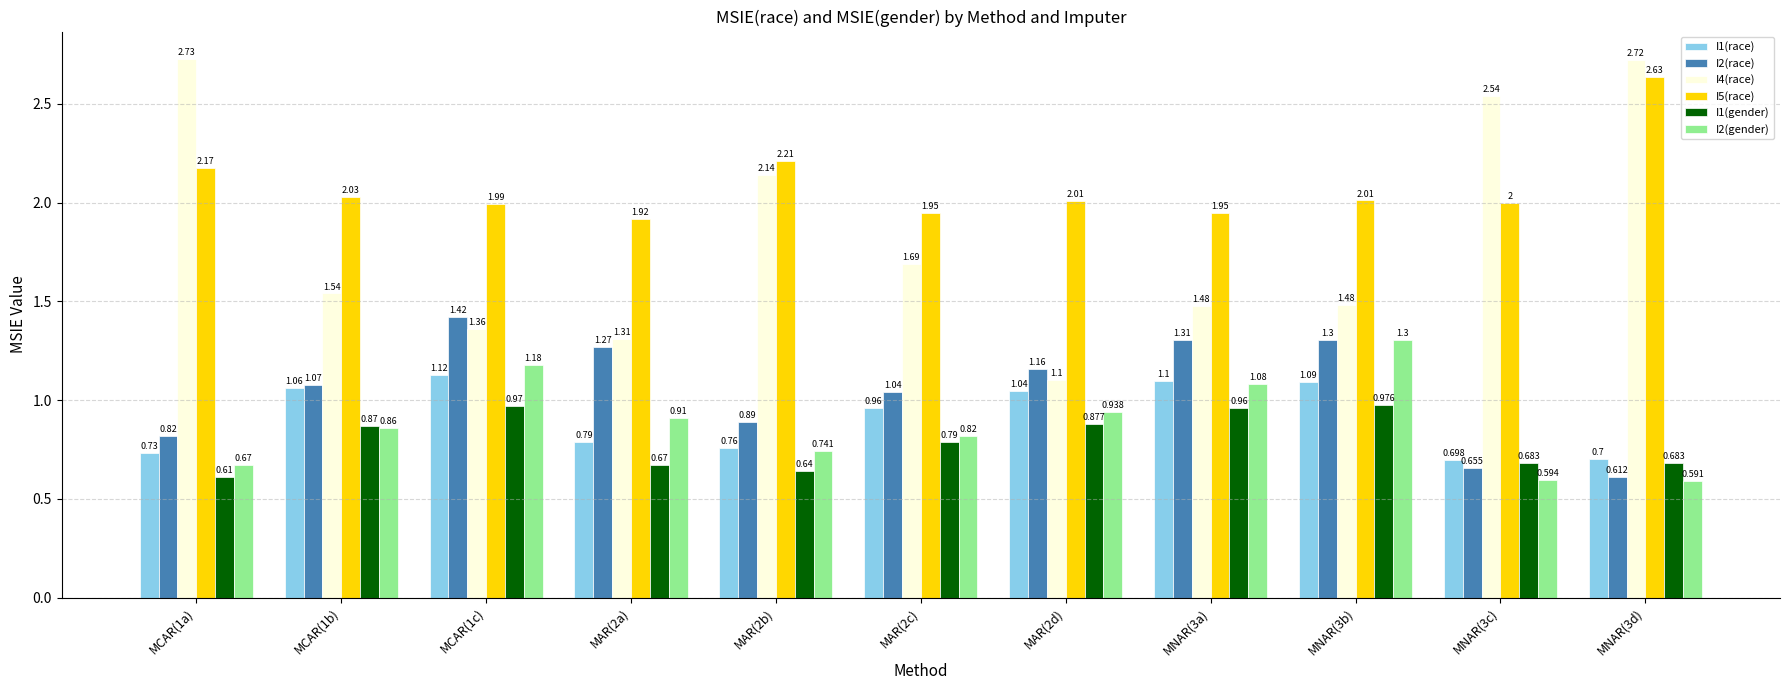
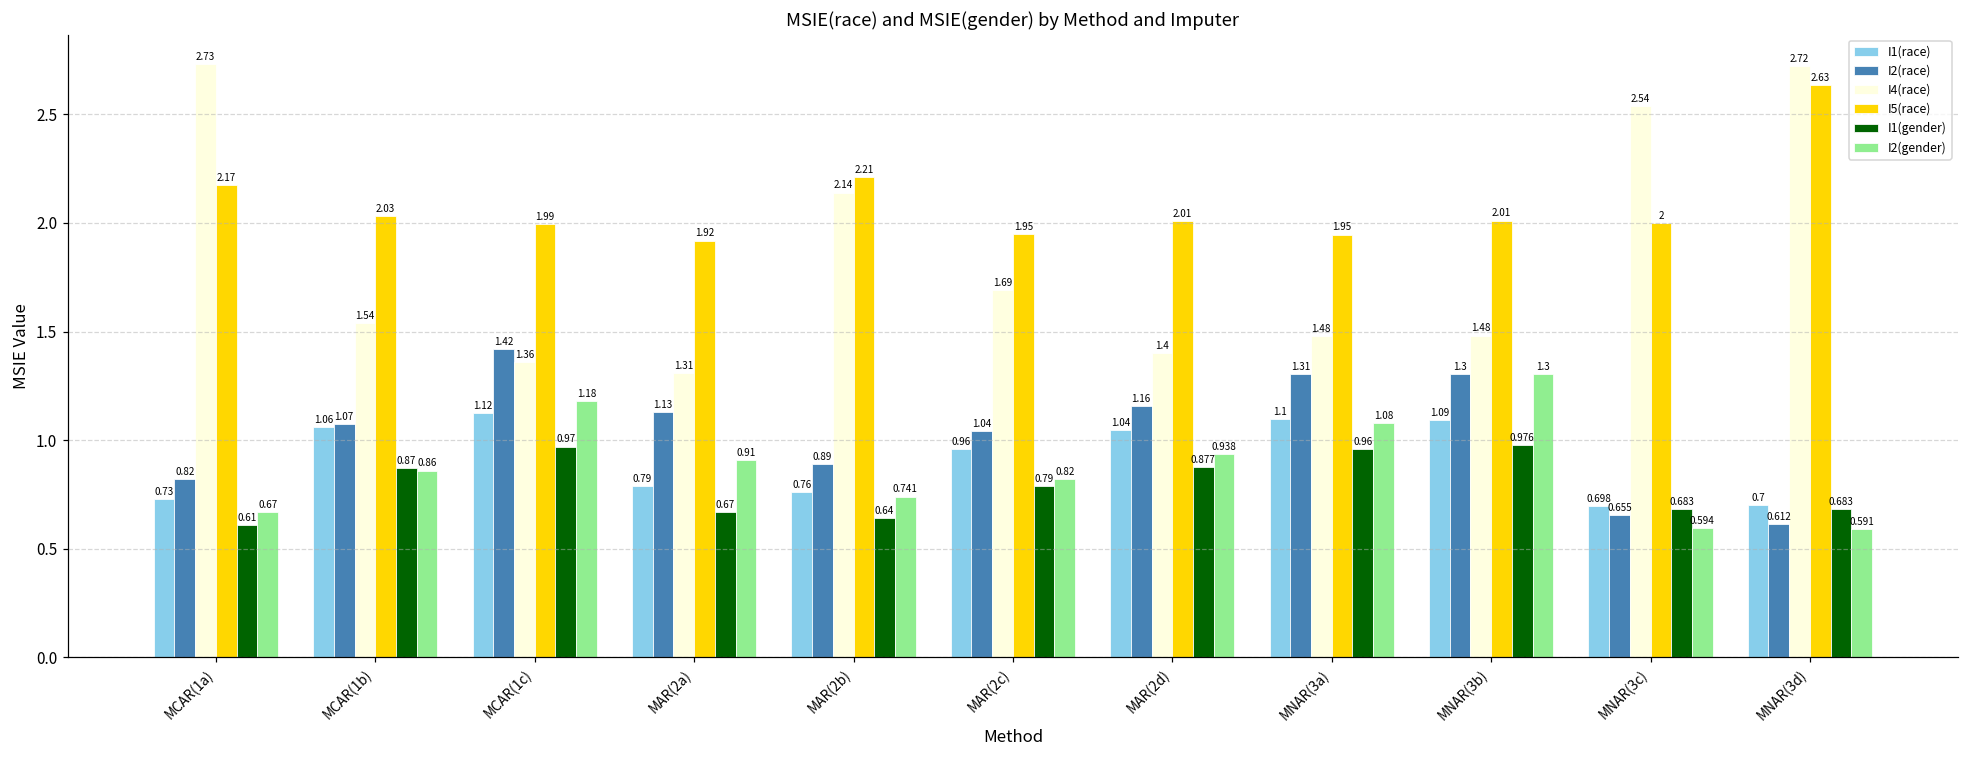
  {
    "I1(race)": {
      "MCAR(1a)": 0.73,
      "MCAR(1b)": 1.06,
      "MCAR(1c)": 1.12,
      "MAR(2a)": 0.79,
      "MAR(2b)": 0.76,
      "MAR(2c)": 0.96,
      "MAR(2d)": 1.04,
      "MNAR(3a)": 1.1,
      "MNAR(3b)": 1.09,
      "MNAR(3c)": 0.698,
      "MNAR(3d)": 0.7
    },
    "I2(race)": {
      "MCAR(1a)": 0.82,
      "MCAR(1b)": 1.07,
      "MCAR(1c)": 1.42,
-     "MAR(2a)": 1.27,
+     "MAR(2a)": 1.13,
      "MAR(2b)": 0.89,
      "MAR(2c)": 1.04,
      "MAR(2d)": 1.16,
      "MNAR(3a)": 1.31,
      "MNAR(3b)": 1.3,
      "MNAR(3c)": 0.655,
      "MNAR(3d)": 0.612
    },
    "I4(race)": {
      "MCAR(1a)": 2.73,
      "MCAR(1b)": 1.54,
      "MCAR(1c)": 1.36,
      "MAR(2a)": 1.31,
      "MAR(2b)": 2.14,
      "MAR(2c)": 1.69,
-     "MAR(2d)": 1.1,
+     "MAR(2d)": 1.4,
      "MNAR(3a)": 1.48,
      "MNAR(3b)": 1.48,
      "MNAR(3c)": 2.54,
      "MNAR(3d)": 2.72
    },
    "I5(race)": {
      "MCAR(1a)": 2.17,
      "MCAR(1b)": 2.03,
      "MCAR(1c)": 1.99,
      "MAR(2a)": 1.92,
      "MAR(2b)": 2.21,
      "MAR(2c)": 1.95,
      "MAR(2d)": 2.01,
      "MNAR(3a)": 1.95,
      "MNAR(3b)": 2.01,
      "MNAR(3c)": 2,
      "MNAR(3d)": 2.63
    },
    "I1(gender)": {
      "MCAR(1a)": 0.61,
      "MCAR(1b)": 0.87,
      "MCAR(1c)": 0.97,
      "MAR(2a)": 0.67,
      "MAR(2b)": 0.64,
      "MAR(2c)": 0.79,
      "MAR(2d)": 0.877,
      "MNAR(3a)": 0.96,
      "MNAR(3b)": 0.976,
      "MNAR(3c)": 0.683,
      "MNAR(3d)": 0.683
    },
    "I2(gender)": {
      "MCAR(1a)": 0.67,
      "MCAR(1b)": 0.86,
      "MCAR(1c)": 1.18,
      "MAR(2a)": 0.91,
      "MAR(2b)": 0.741,
      "MAR(2c)": 0.82,
      "MAR(2d)": 0.938,
      "MNAR(3a)": 1.08,
      "MNAR(3b)": 1.3,
      "MNAR(3c)": 0.594,
      "MNAR(3d)": 0.591
    }
  }
